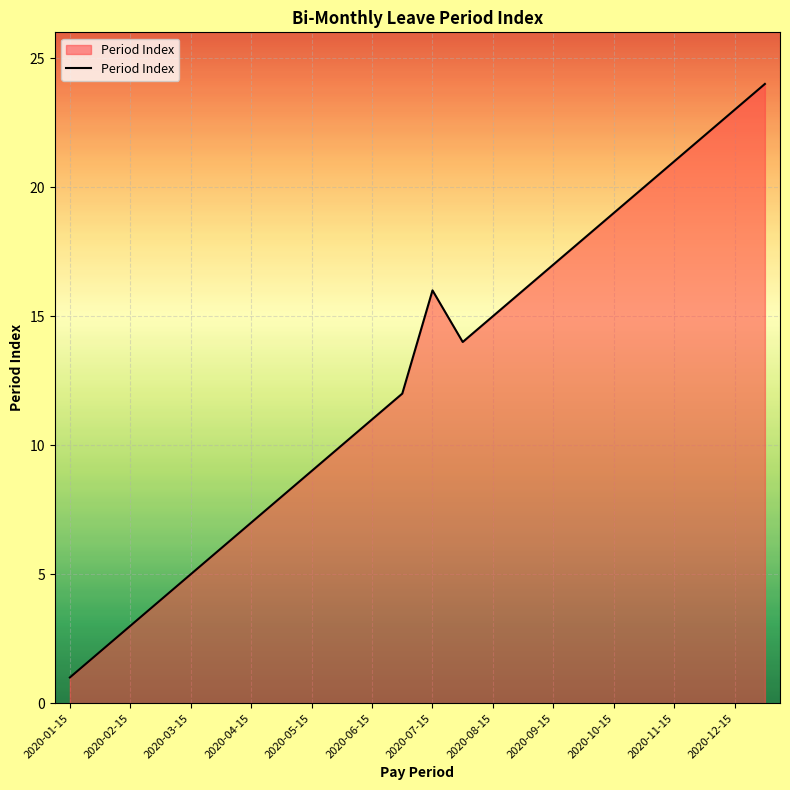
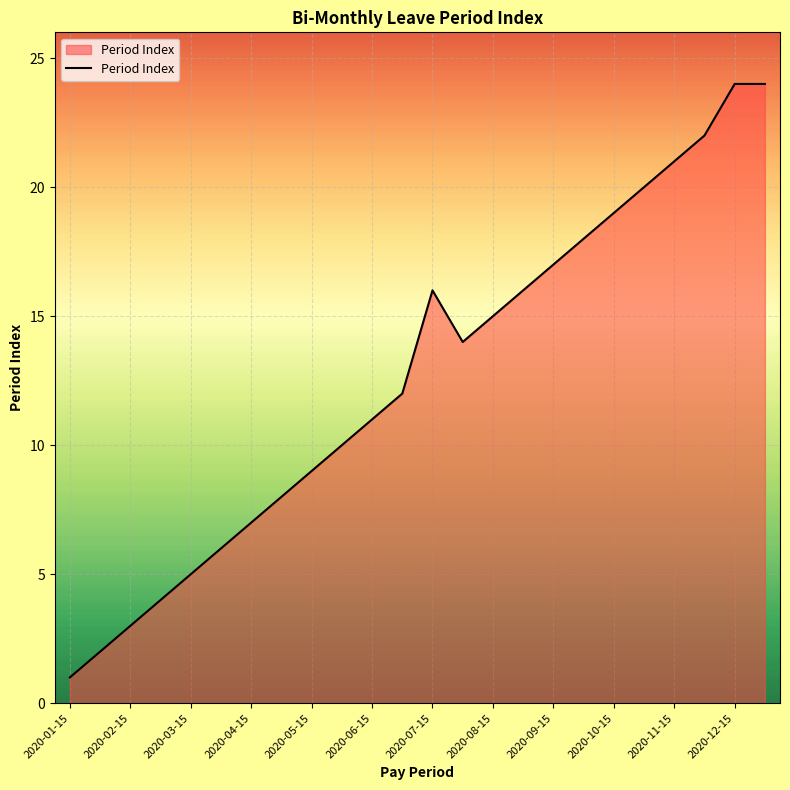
  {
    "2020-01-15": 1,
    "2020-02-15": 3,
    "2020-03-15": 5,
    "2020-04-15": 7,
    "2020-05-15": 9,
    "2020-06-15": 11,
    "2020-07-15": 16,
    "2020-08-15": 15,
    "2020-09-15": 17,
    "2020-10-15": 19,
    "2020-11-15": 21,
-   "2020-12-15": 23
+   "2020-12-15": 24
  }
